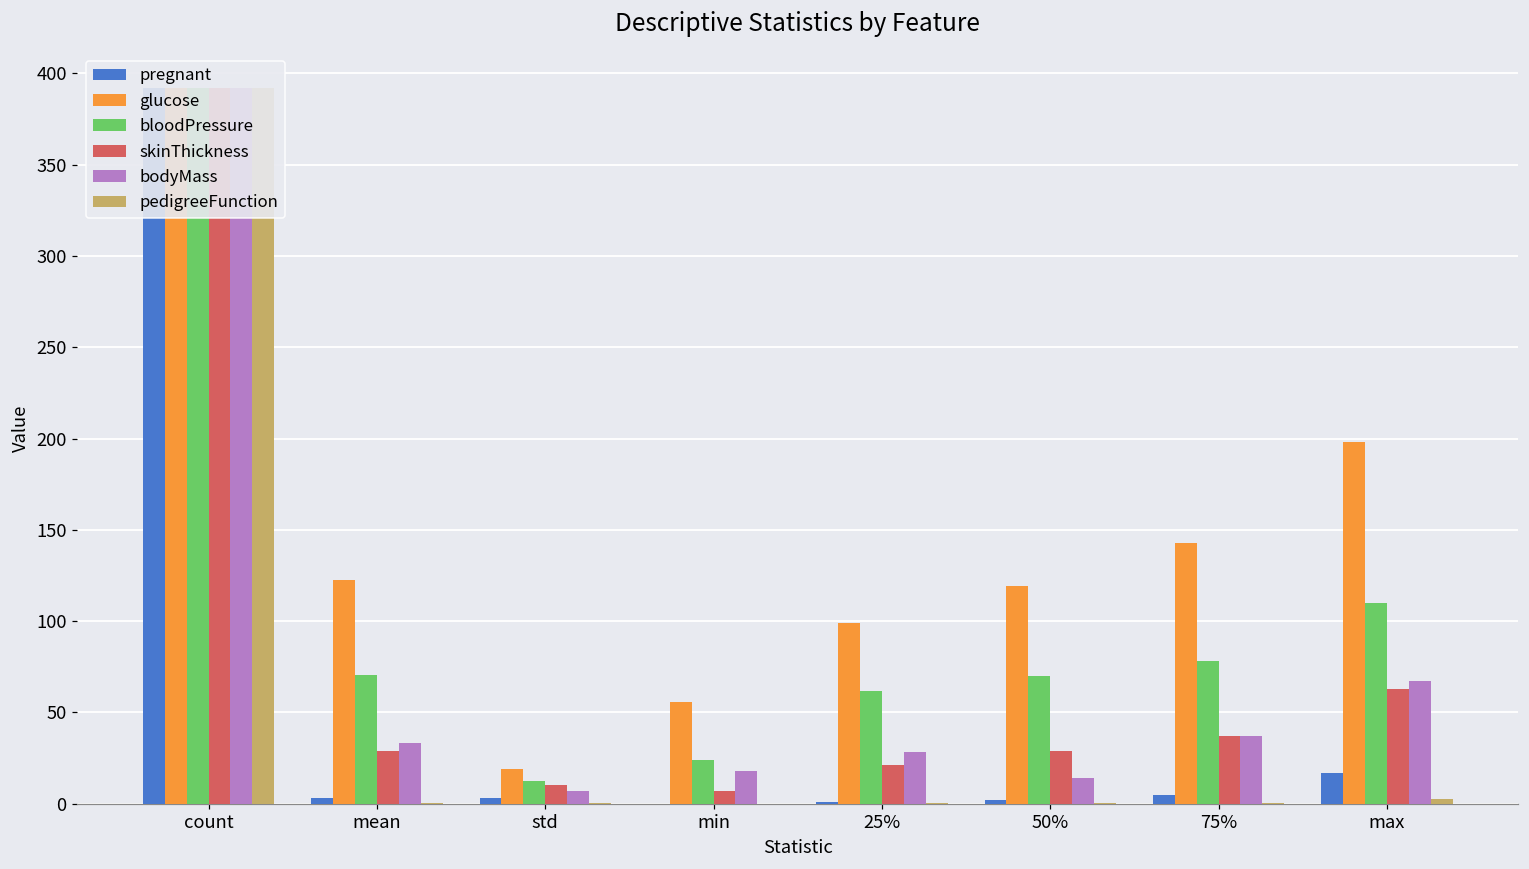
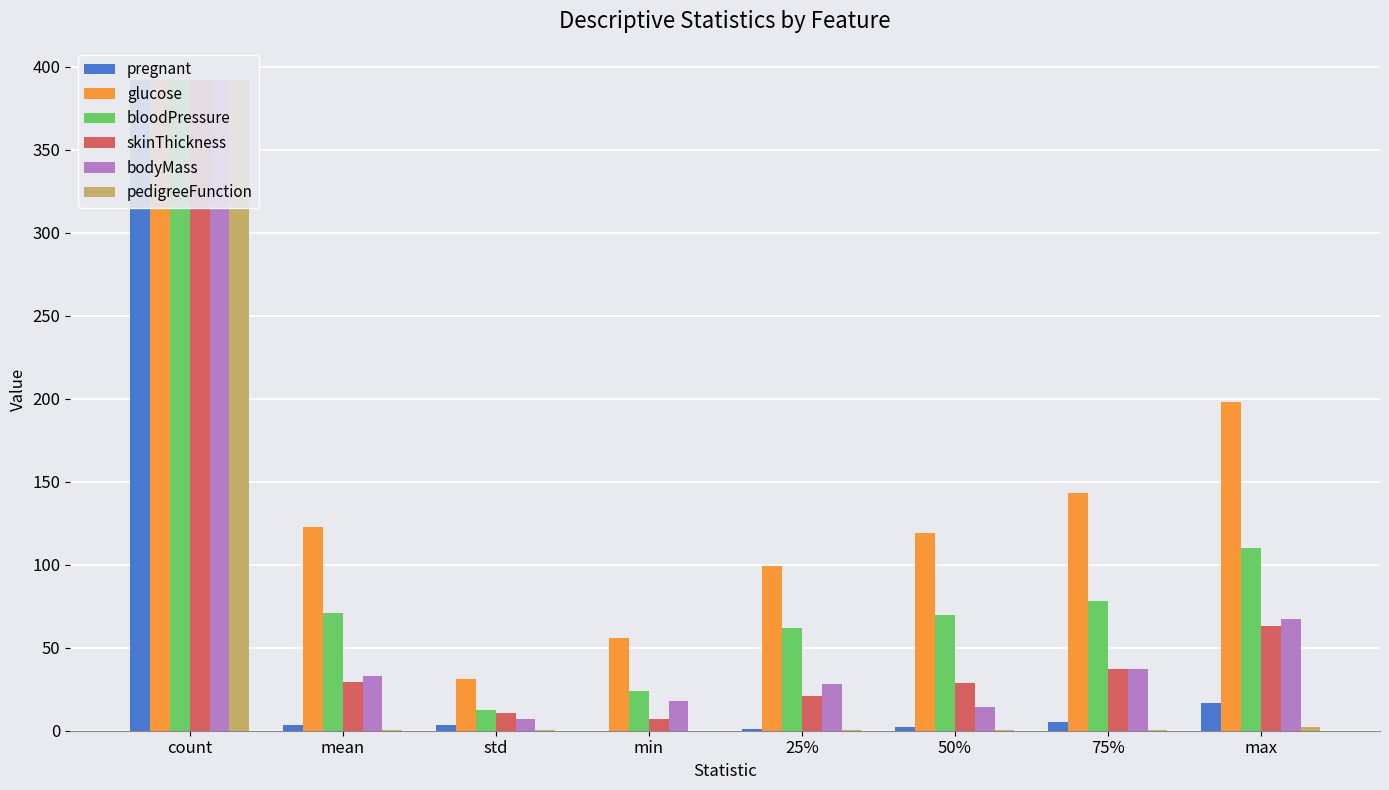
  {
    "pregnant": {
      "mean": 3,
      "std": 3,
      "min": 0,
      "50%": 2,
      "75%": 5,
      "max": 17
    },
    "glucose": {
      "mean": 123,
-     "std": 19,
+     "std": 31,
      "min": 56,
      "25%": 99,
      "50%": 119,
      "75%": 143,
      "max": 198
    },
    "bloodPressure": {
      "mean": 71,
      "std": 12,
      "min": 24,
      "25%": 62,
      "50%": 70,
      "75%": 78,
      "max": 110
    },
    "skinThickness": {
      "mean": 29,
      "std": 11,
      "min": 7,
      "25%": 21,
      "50%": 29,
      "75%": 37,
      "max": 63
    },
    "bodyMass": {
      "mean": 33,
      "std": 7,
      "min": 18,
      "25%": 28,
      "50%": 14,
      "75%": 37,
      "max": 67
    },
    "pedigreeFunction": {
      "max": 2
    }
  }
